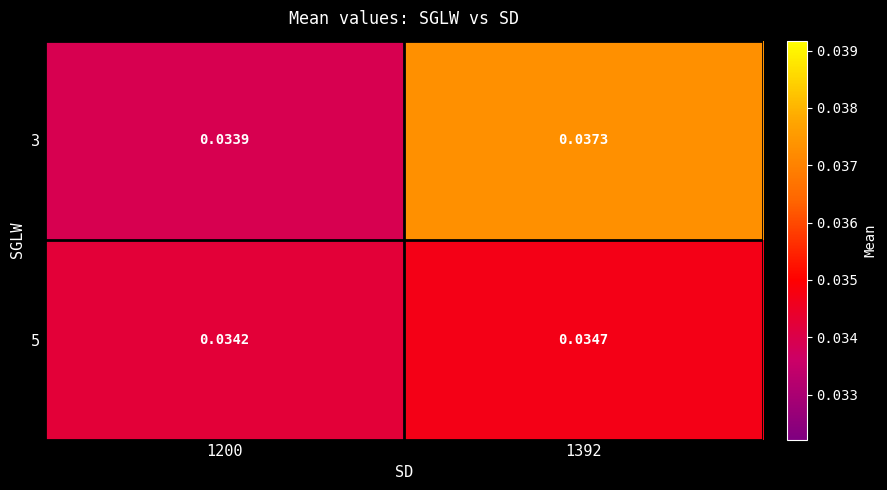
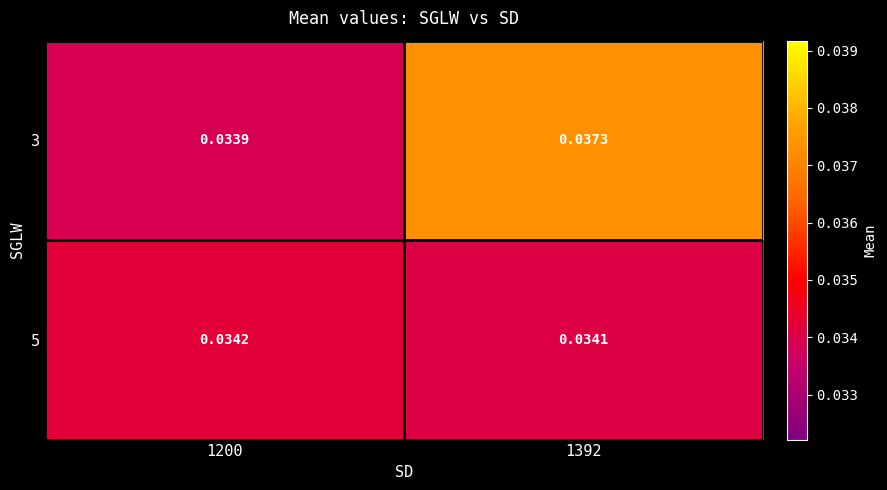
  {
    "3": {
      "1200": 0.0339,
      "1392": 0.0373
    },
    "5": {
      "1200": 0.0342,
-     "1392": 0.0347
+     "1392": 0.0341
    }
  }
